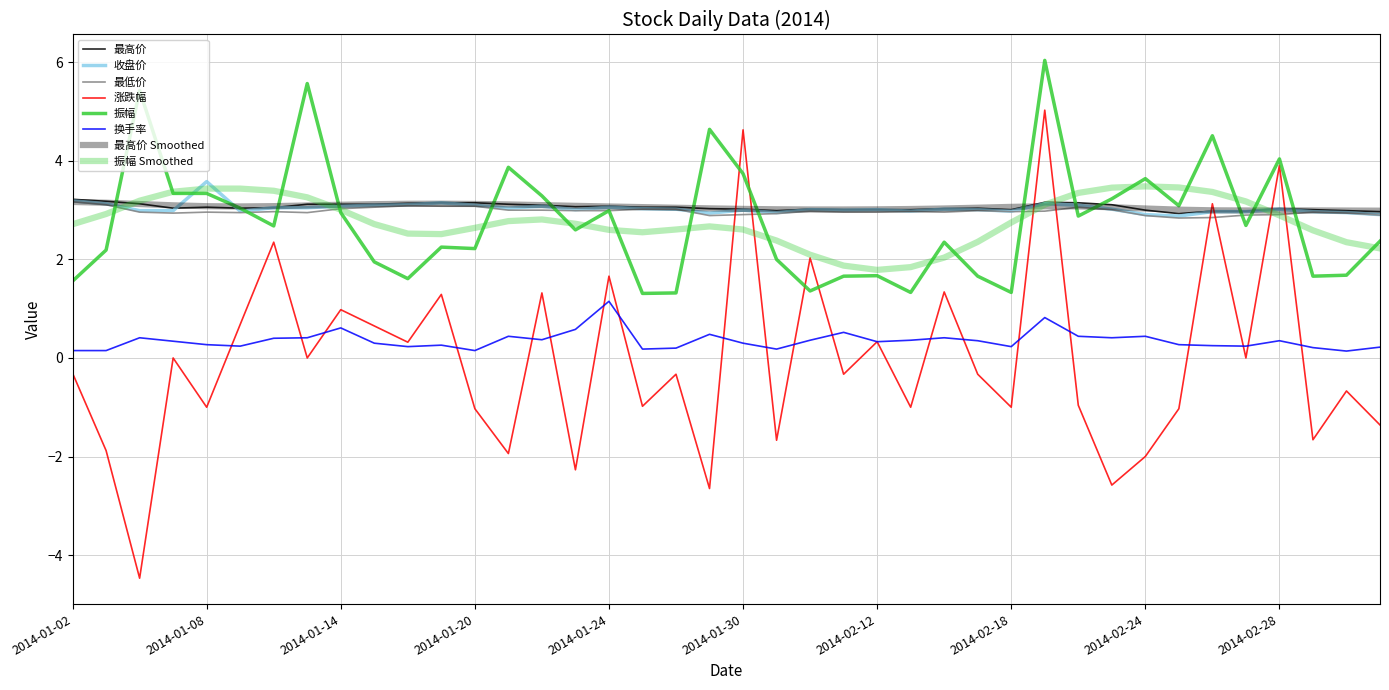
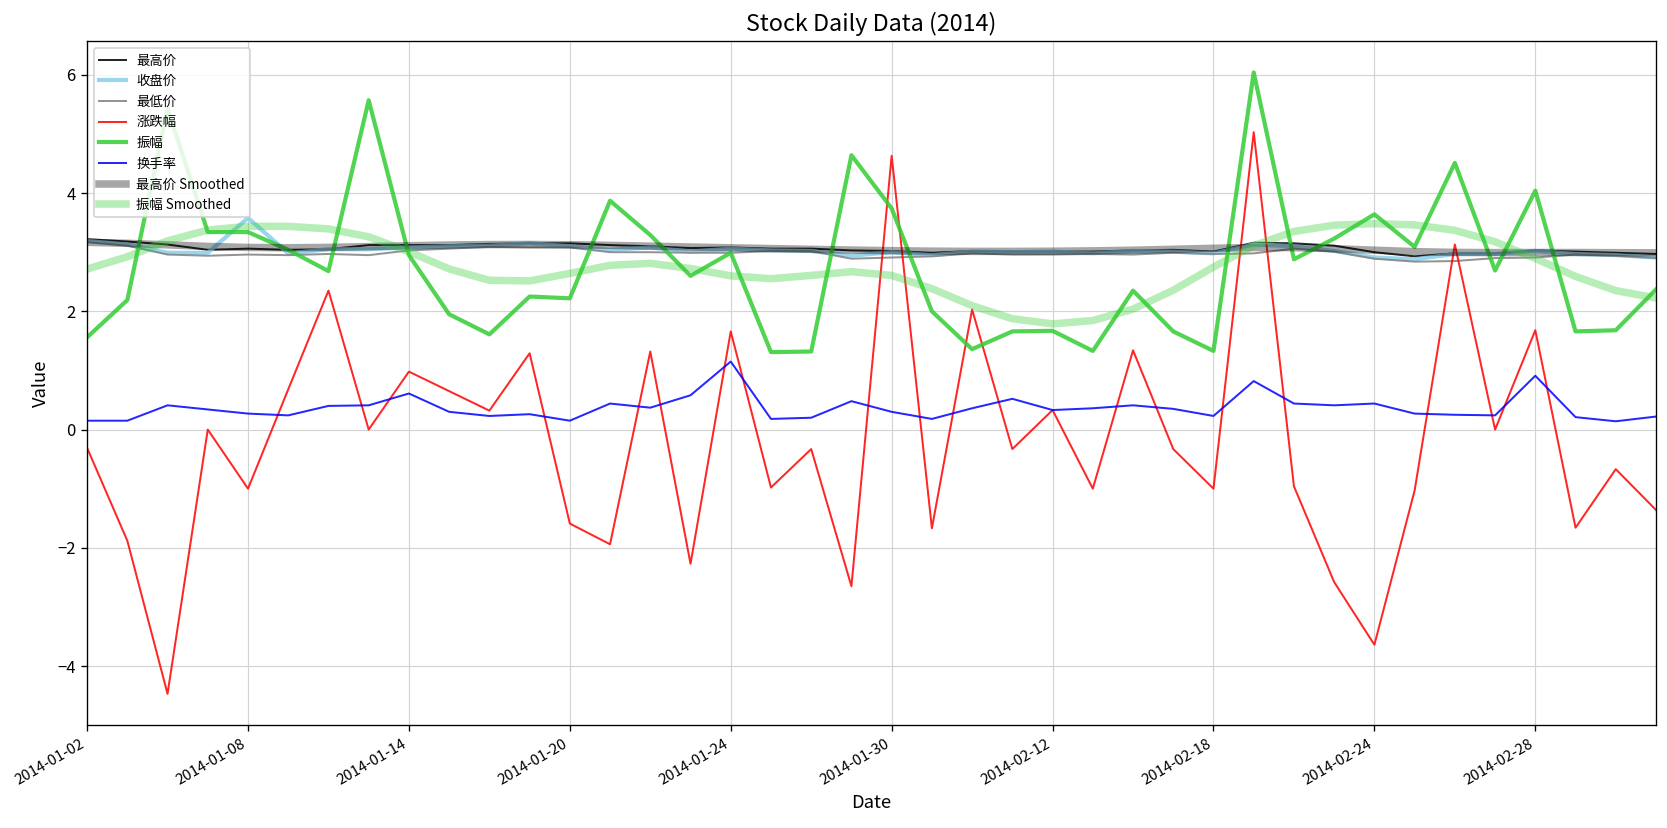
  {
    "收盘价": {
      "2014-01-08": 3.6
    },
    "涨跌幅": {
      "2014-01-02": -0.3,
      "2014-01-08": -1.0,
      "2014-01-14": 1.0,
-     "2014-01-20": -1.0,
+     "2014-01-20": -1.6,
      "2014-01-24": 1.7,
      "2014-01-30": 4.6,
      "2014-02-18": -1.0,
-     "2014-02-24": -2.0,
-     "2014-02-28": 3.9
+     "2014-02-24": -3.6,
+     "2014-02-28": 1.7
    },
    "换手率": {
      "2014-01-02": 0.2,
      "2014-01-08": 0.3,
      "2014-01-14": 0.6,
      "2014-01-20": 0.2,
      "2014-01-24": 1.2,
      "2014-01-30": 0.3,
      "2014-02-18": 0.2,
      "2014-02-24": 0.4,
-     "2014-02-28": 0.4
+     "2014-02-28": 0.9
    }
  }
